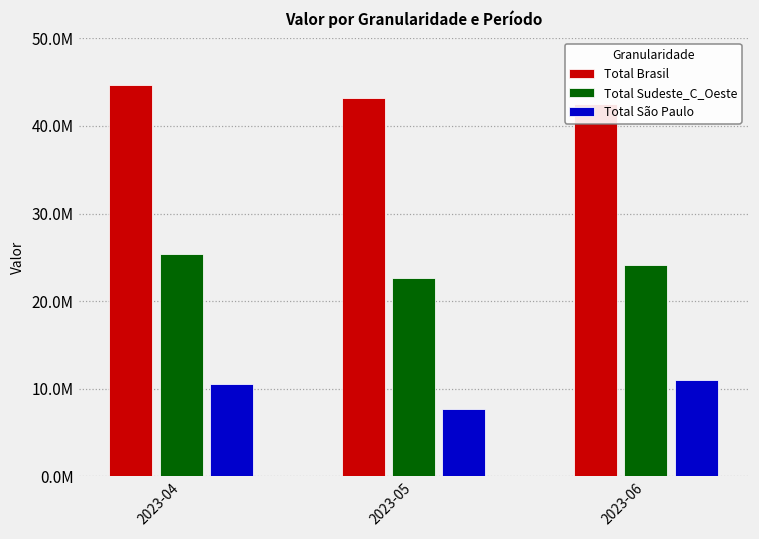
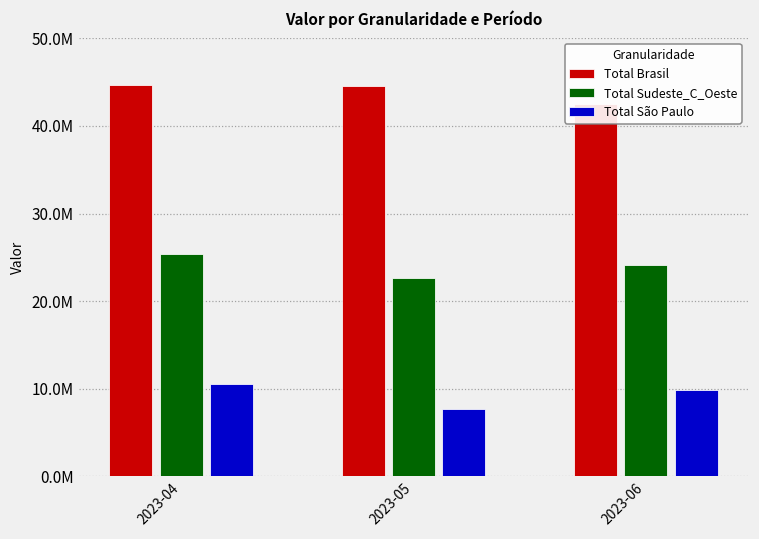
  {
    "Total Brasil": {
      "2023-04": 45000000,
-     "2023-05": 43000000
+     "2023-05": 45000000
    },
    "Total Sudeste_C_Oeste": {
      "2023-04": 25000000,
      "2023-05": 23000000,
      "2023-06": 24000000
    },
    "Total São Paulo": {
      "2023-04": 11000000,
      "2023-05": 8000000,
-     "2023-06": 11000000
+     "2023-06": 10000000
    }
  }
